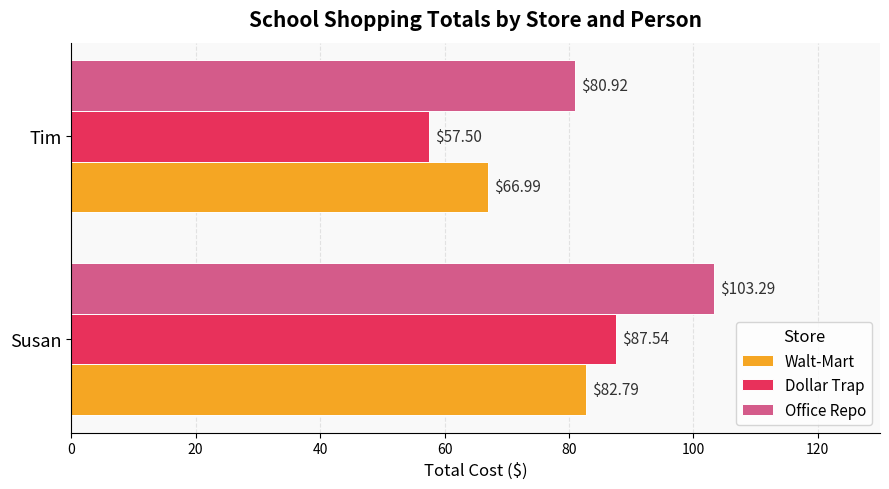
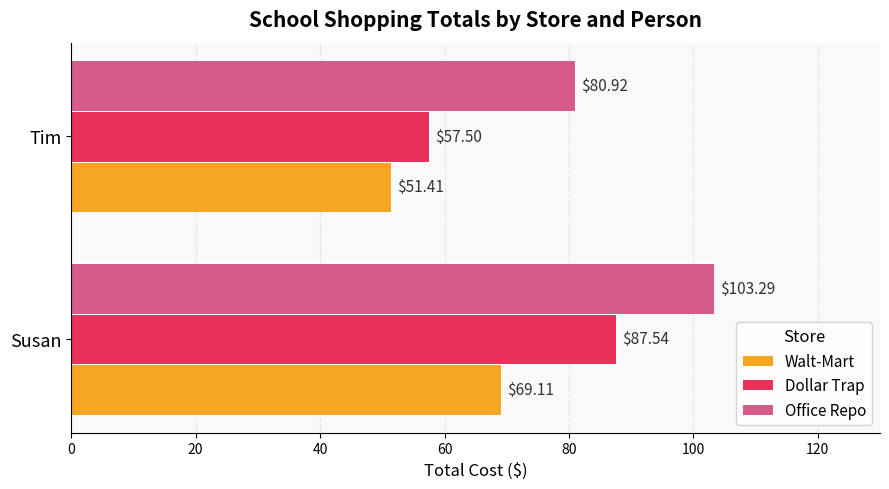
  {
    "Walt-Mart": {
-     "Tim": "$66.99",
-     "Susan": "$82.79"
+     "Tim": "$51.41",
+     "Susan": "$69.11"
    },
    "Dollar Trap": {
      "Tim": "$57.50",
      "Susan": "$87.54"
    },
    "Office Repo": {
      "Tim": "$80.92",
      "Susan": "$103.29"
    }
  }
